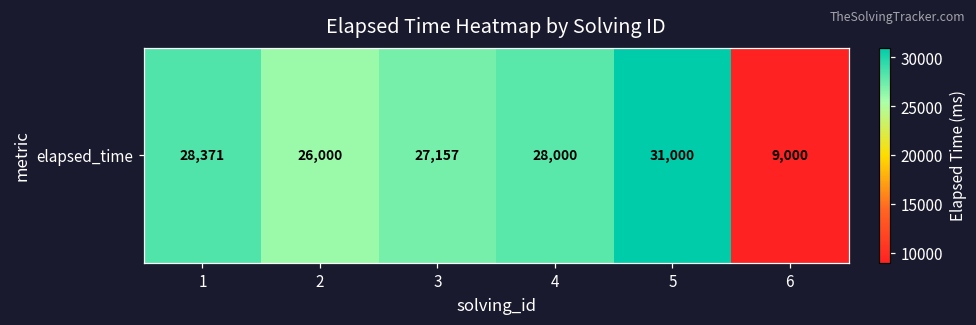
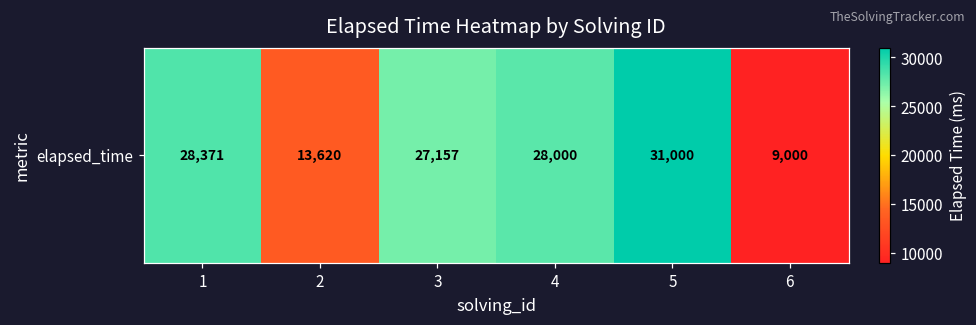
  {
    "elapsed_time": {
      "1": "28,371",
-     "2": "26,000",
+     "2": "13,620",
      "3": "27,157",
      "4": "28,000",
      "5": "31,000",
      "6": "9,000"
    }
  }
